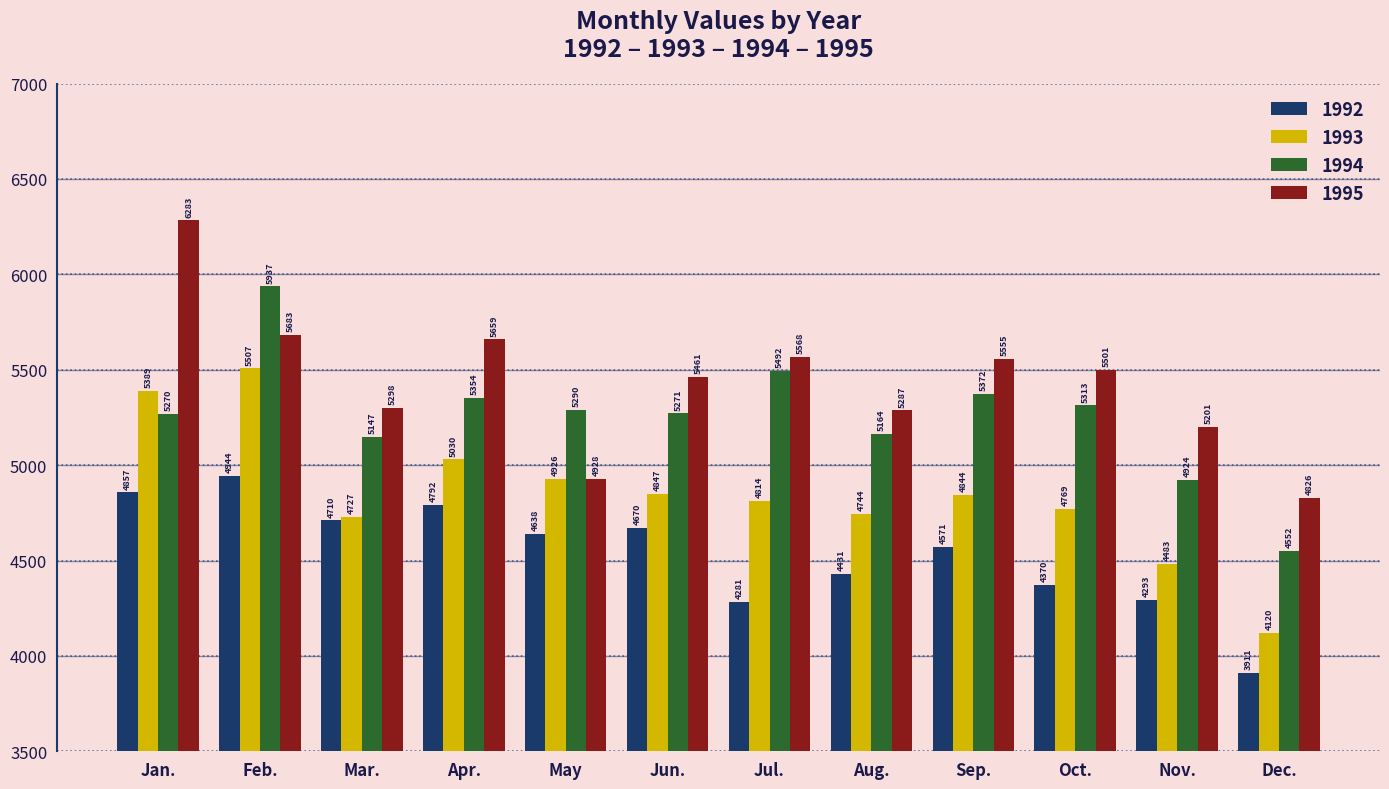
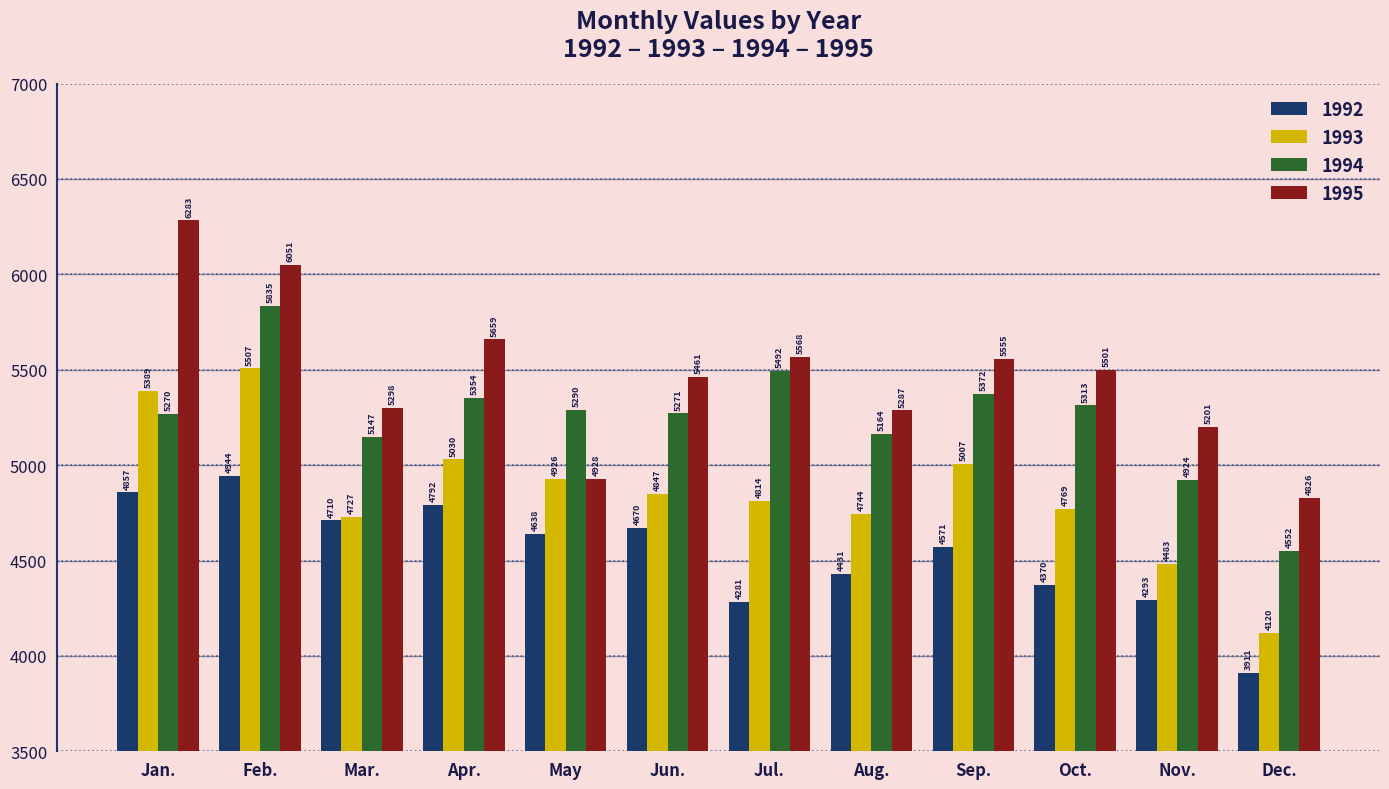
  {
    "1992": {
      "Jan.": 4857,
      "Feb.": 4944,
      "Mar.": 4710,
      "Apr.": 4792,
      "May": 4638,
      "Jun.": 4670,
      "Jul.": 4281,
      "Aug.": 4431,
      "Sep.": 4571,
      "Oct.": 4370,
      "Nov.": 4293,
      "Dec.": 3911
    },
    "1993": {
      "Jan.": 5389,
      "Feb.": 5507,
      "Mar.": 4727,
      "Apr.": 5030,
      "May": 4926,
      "Jun.": 4847,
      "Jul.": 4814,
      "Aug.": 4744,
-     "Sep.": 4844,
+     "Sep.": 5007,
      "Oct.": 4769,
      "Nov.": 4483,
      "Dec.": 4120
    },
    "1994": {
      "Jan.": 5270,
-     "Feb.": 5937,
+     "Feb.": 5835,
      "Mar.": 5147,
      "Apr.": 5354,
      "May": 5290,
      "Jun.": 5271,
      "Jul.": 5492,
      "Aug.": 5164,
      "Sep.": 5372,
      "Oct.": 5313,
      "Nov.": 4924,
      "Dec.": 4552
    },
    "1995": {
      "Jan.": 6283,
-     "Feb.": 5683,
+     "Feb.": 6051,
      "Mar.": 5298,
      "Apr.": 5659,
      "May": 4928,
      "Jun.": 5461,
      "Jul.": 5568,
      "Aug.": 5287,
      "Sep.": 5555,
      "Oct.": 5501,
      "Nov.": 5201,
      "Dec.": 4826
    }
  }
